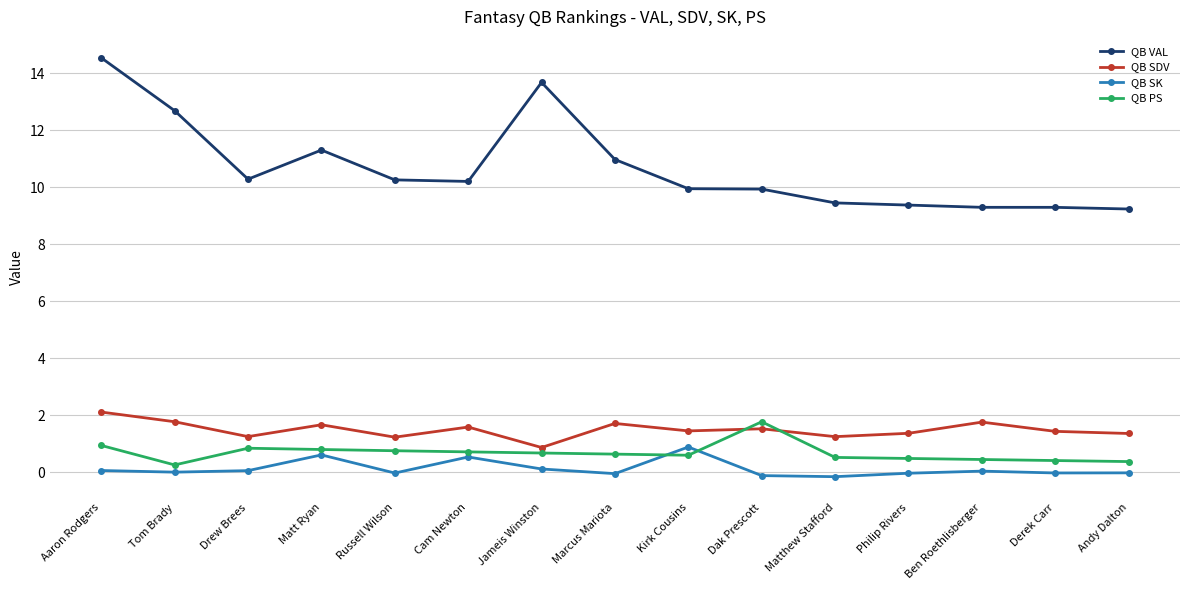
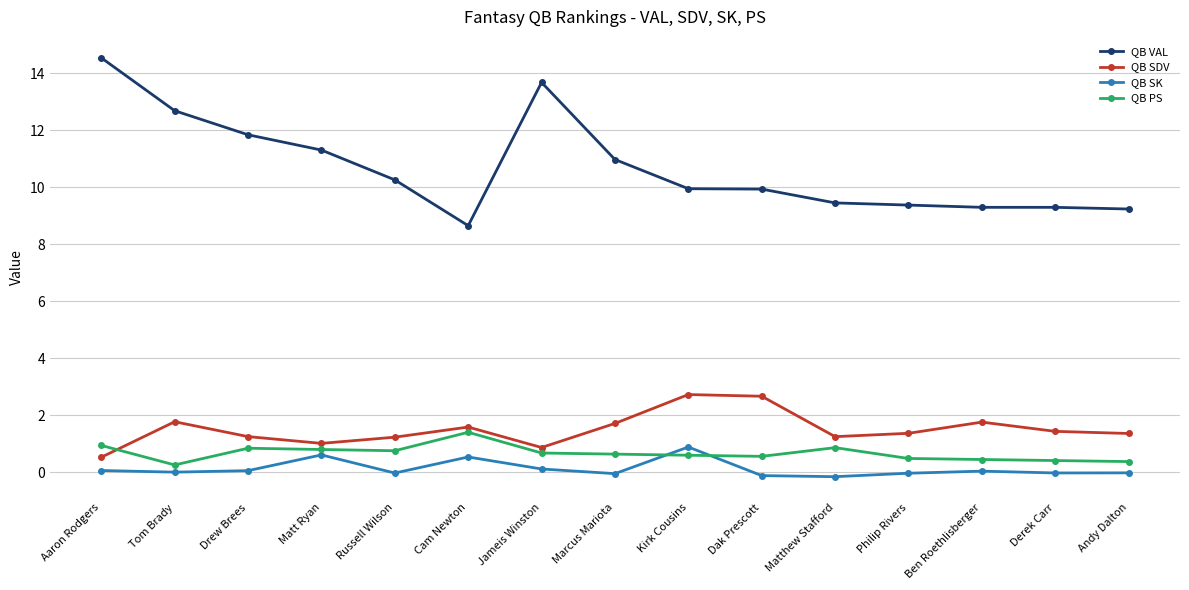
  {
    "QB VAL": {
      "Aaron Rodgers": 14.5,
      "Tom Brady": 12.7,
-     "Drew Brees": 10.3,
+     "Drew Brees": 11.8,
      "Matt Ryan": 11.3,
      "Russell Wilson": 10.3,
-     "Cam Newton": 10.2,
+     "Cam Newton": 8.7,
      "Jameis Winston": 13.7,
      "Marcus Mariota": 11.0,
      "Kirk Cousins": 10.0,
      "Dak Prescott": 9.9,
      "Matthew Stafford": 9.5,
      "Philip Rivers": 9.4,
      "Ben Roethlisberger": 9.3,
      "Derek Carr": 9.3,
      "Andy Dalton": 9.2
    },
    "QB SDV": {
-     "Aaron Rodgers": 2.1,
+     "Aaron Rodgers": 0.5,
      "Tom Brady": 1.8,
      "Drew Brees": 1.3,
-     "Matt Ryan": 1.7,
+     "Matt Ryan": 1.0,
      "Russell Wilson": 1.2,
      "Cam Newton": 1.6,
      "Jameis Winston": 0.9,
      "Marcus Mariota": 1.7,
-     "Kirk Cousins": 1.5,
-     "Dak Prescott": 1.5,
+     "Kirk Cousins": 2.7,
+     "Dak Prescott": 2.7,
      "Matthew Stafford": 1.3,
      "Philip Rivers": 1.4,
      "Ben Roethlisberger": 1.8,
      "Derek Carr": 1.4,
      "Andy Dalton": 1.4
    },
    "QB SK": {
      "Aaron Rodgers": 0.1,
      "Tom Brady": 0.0,
      "Drew Brees": 0.1,
      "Matt Ryan": 0.6,
      "Russell Wilson": 0.0,
      "Cam Newton": 0.5,
      "Jameis Winston": 0.1,
      "Marcus Mariota": 0.0,
      "Kirk Cousins": 0.9,
      "Dak Prescott": -0.1,
      "Matthew Stafford": -0.2,
      "Philip Rivers": 0.0,
      "Ben Roethlisberger": 0.0,
      "Derek Carr": 0.0,
      "Andy Dalton": 0.0
    },
    "QB PS": {
      "Aaron Rodgers": 0.9,
      "Tom Brady": 0.3,
      "Drew Brees": 0.8,
      "Matt Ryan": 0.8,
      "Russell Wilson": 0.8,
-     "Cam Newton": 0.7,
+     "Cam Newton": 1.4,
      "Jameis Winston": 0.7,
      "Marcus Mariota": 0.6,
      "Kirk Cousins": 0.6,
-     "Dak Prescott": 1.8,
-     "Matthew Stafford": 0.5,
+     "Dak Prescott": 0.6,
+     "Matthew Stafford": 0.9,
      "Philip Rivers": 0.5,
      "Ben Roethlisberger": 0.4,
      "Derek Carr": 0.4,
      "Andy Dalton": 0.4
    }
  }
